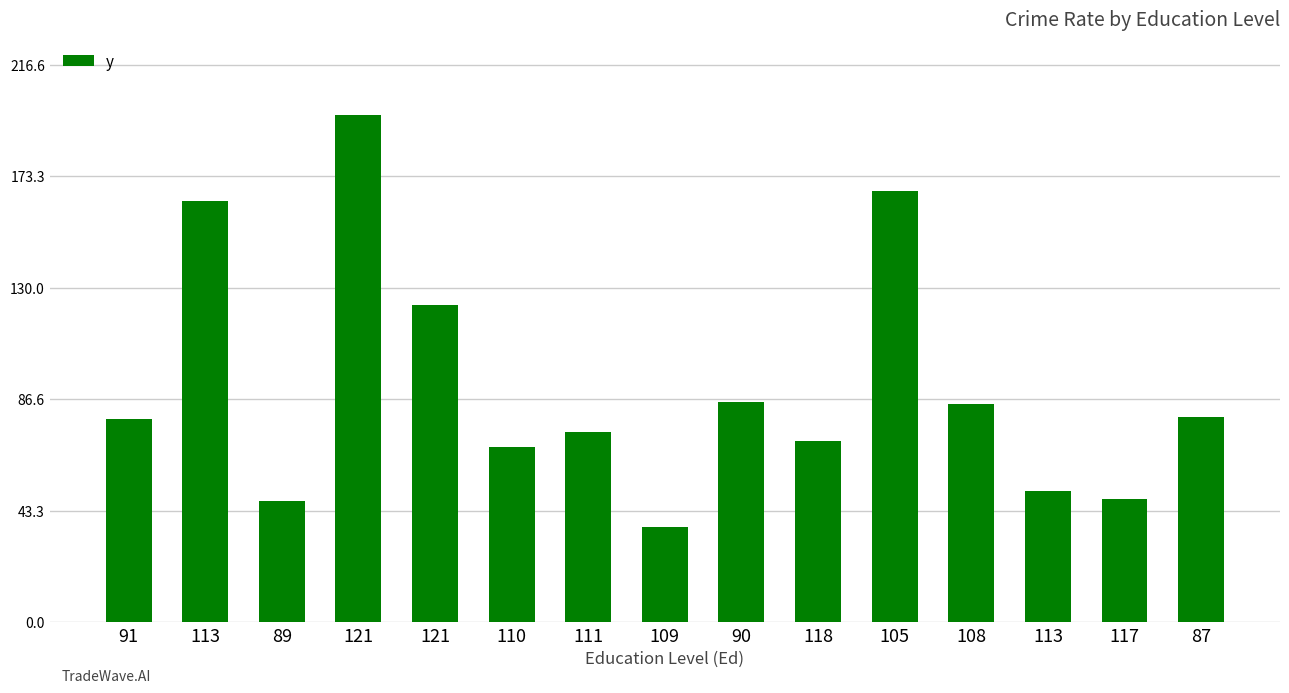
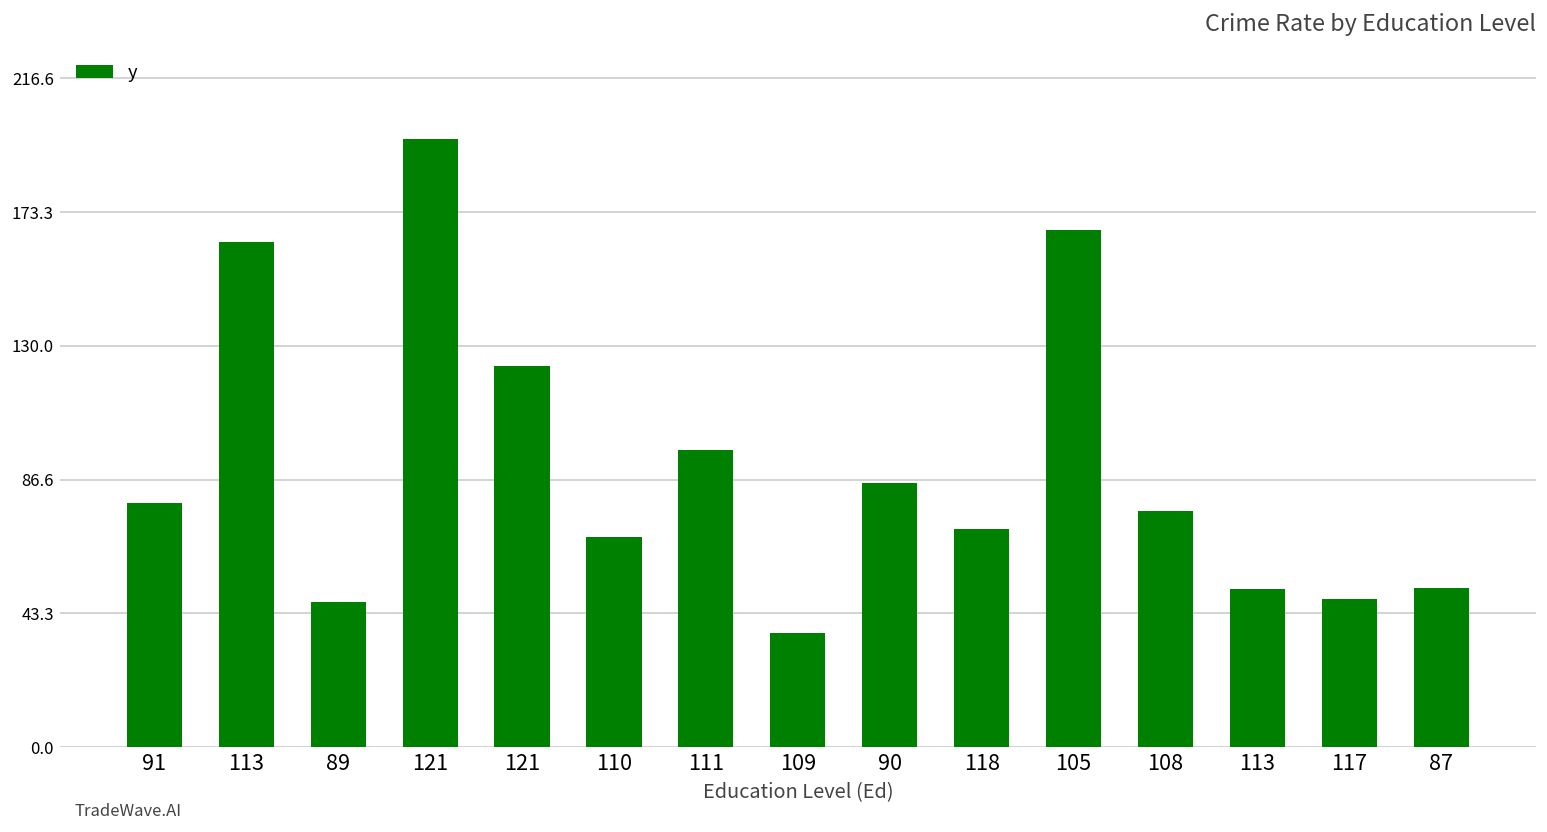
  {
    "91": 79,
    "89": 47,
    "110": 68,
-   "111": 74,
+   "111": 96,
    "109": 37,
    "90": 86,
    "118": 71,
    "105": 167,
-   "108": 85,
+   "108": 76,
    "117": 48,
-   "87": 80
+   "87": 52
  }
